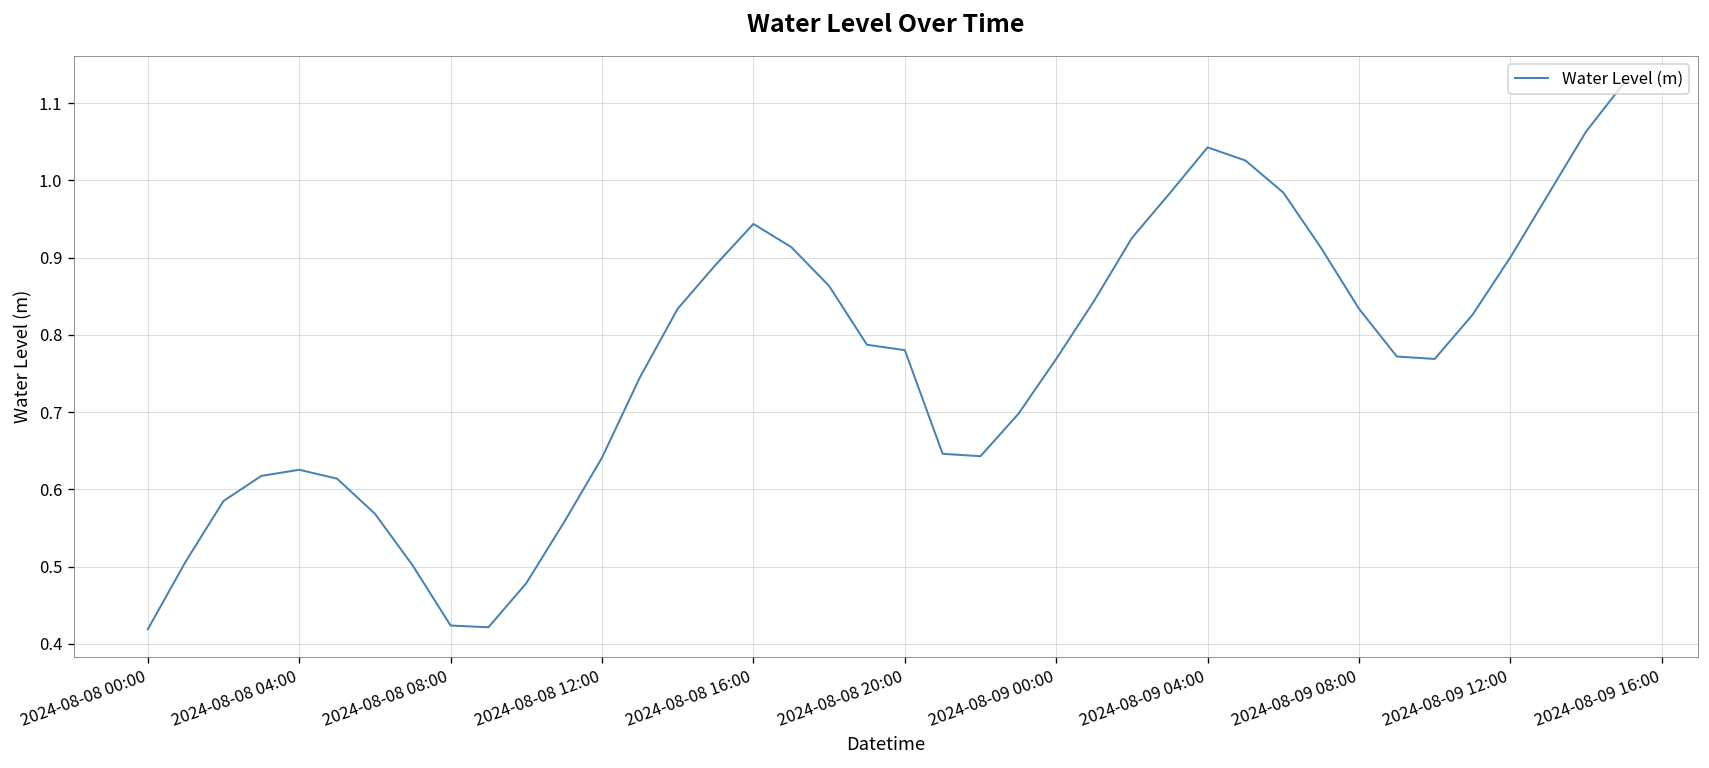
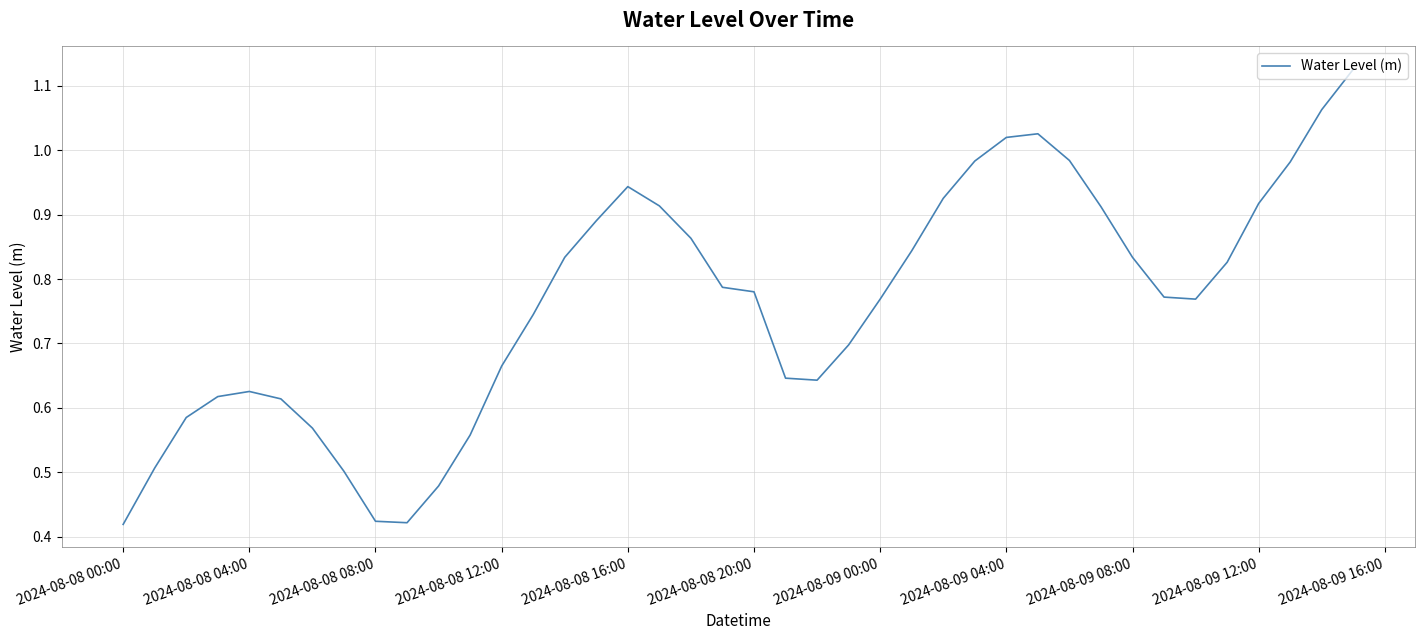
  {
    "2024-08-08 00:00": 0.42,
    "2024-08-08 04:00": 0.63,
    "2024-08-08 08:00": 0.42,
-   "2024-08-08 12:00": 0.64,
+   "2024-08-08 12:00": 0.66,
    "2024-08-08 16:00": 0.94,
    "2024-08-08 20:00": 0.78,
    "2024-08-09 00:00": 0.77,
-   "2024-08-09 04:00": 1.04,
+   "2024-08-09 04:00": 1.02,
    "2024-08-09 08:00": 0.83,
-   "2024-08-09 12:00": 0.90
+   "2024-08-09 12:00": 0.92
  }
